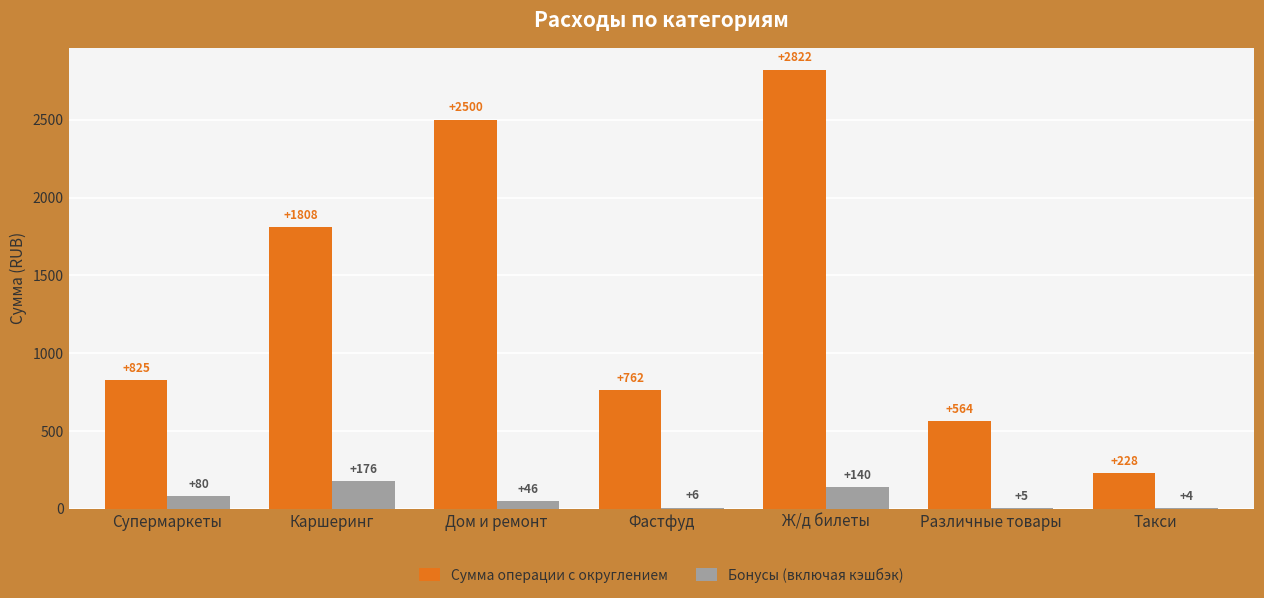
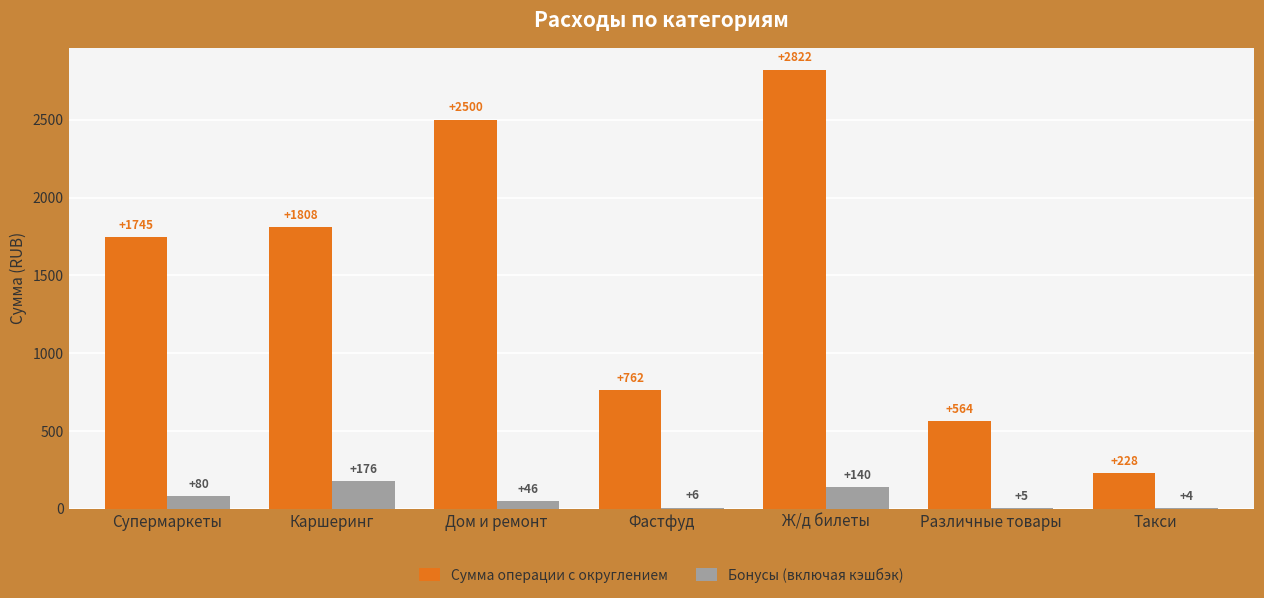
  {
    "Сумма операции с округлением": {
-     "Супермаркеты": "+825",
+     "Супермаркеты": "+1745",
      "Каршеринг": "+1808",
      "Дом и ремонт": "+2500",
      "Фастфуд": "+762",
      "Различные товары": "+564",
      "Такси": "+228"
    },
    "Бонусы (включая кэшбэк)": {
      "Супермаркеты": "+80",
      "Каршеринг": "+176",
      "Дом и ремонт": "+46",
      "Фастфуд": "+6",
      "Ж/д билеты": "+140",
      "Различные товары": "+5",
      "Такси": "+4"
    }
  }
